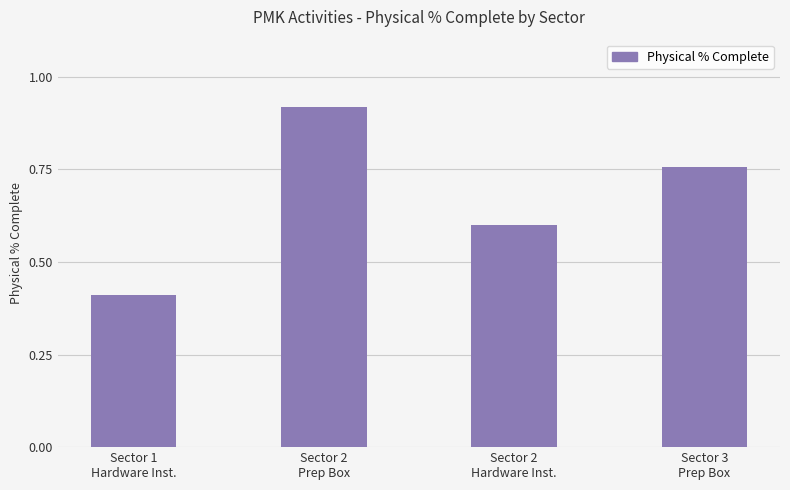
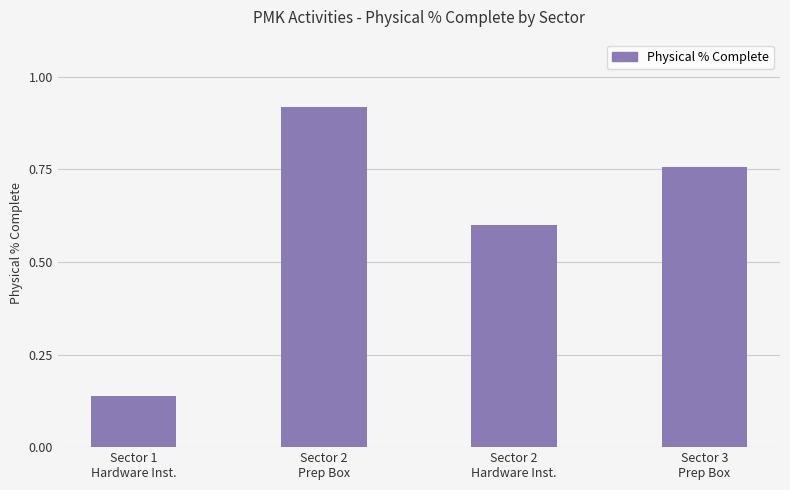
  {
-   "Sector 1 Hardware Inst.": 0.41,
+   "Sector 1 Hardware Inst.": 0.14,
    "Sector 2 Prep Box": 0.92,
    "Sector 2 Hardware Inst.": 0.60,
    "Sector 3 Prep Box": 0.76
  }
